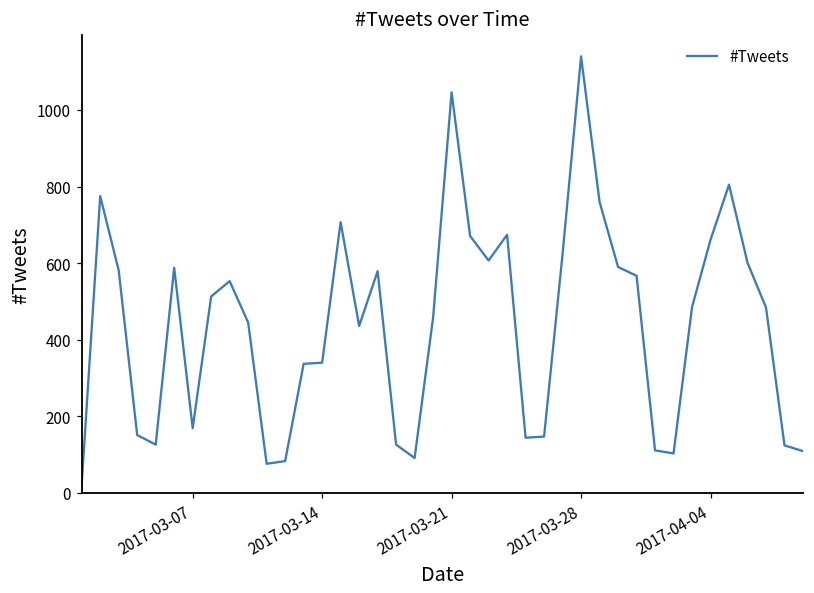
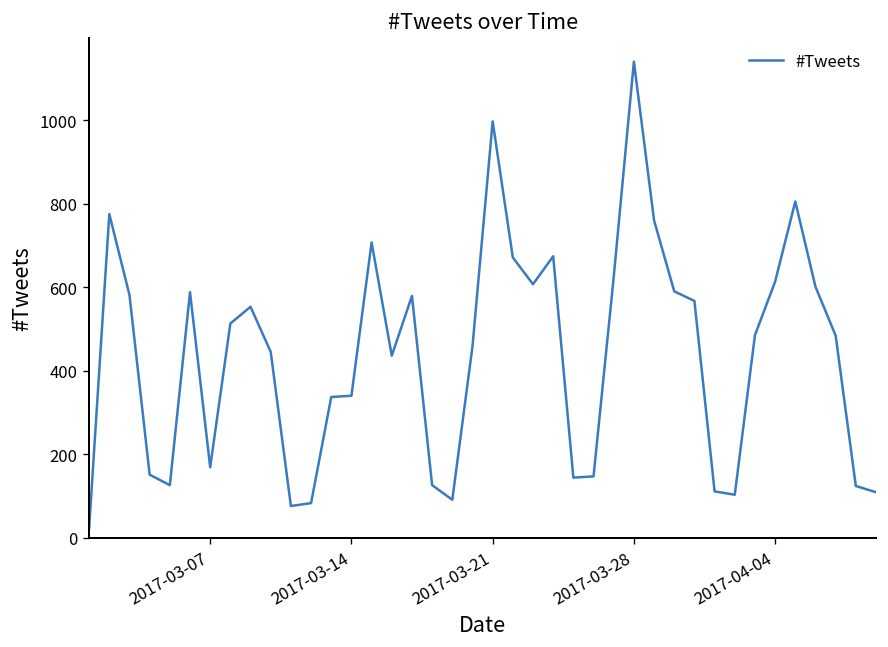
  {
    "2017-03-07": 170,
    "2017-03-14": 340,
-   "2017-03-21": 1050,
+   "2017-03-21": 1000,
    "2017-03-28": 1140,
-   "2017-04-04": 660
+   "2017-04-04": 610
  }
